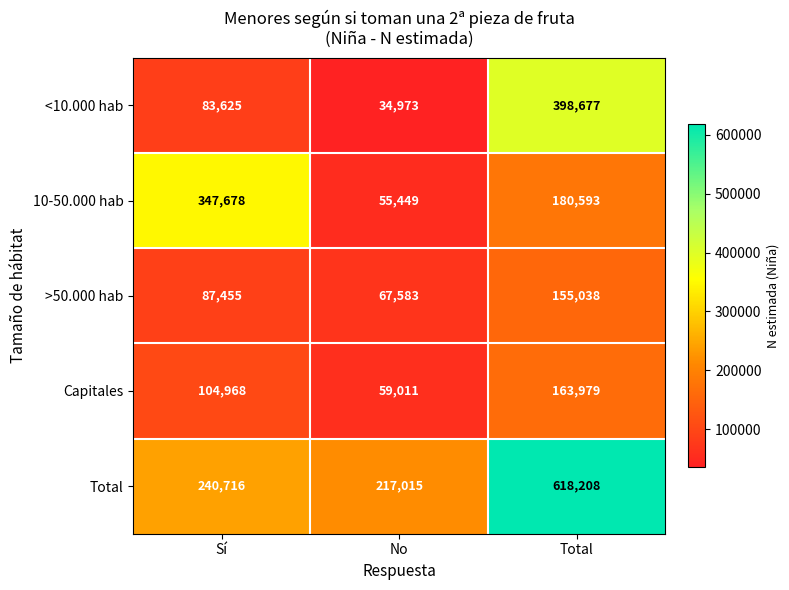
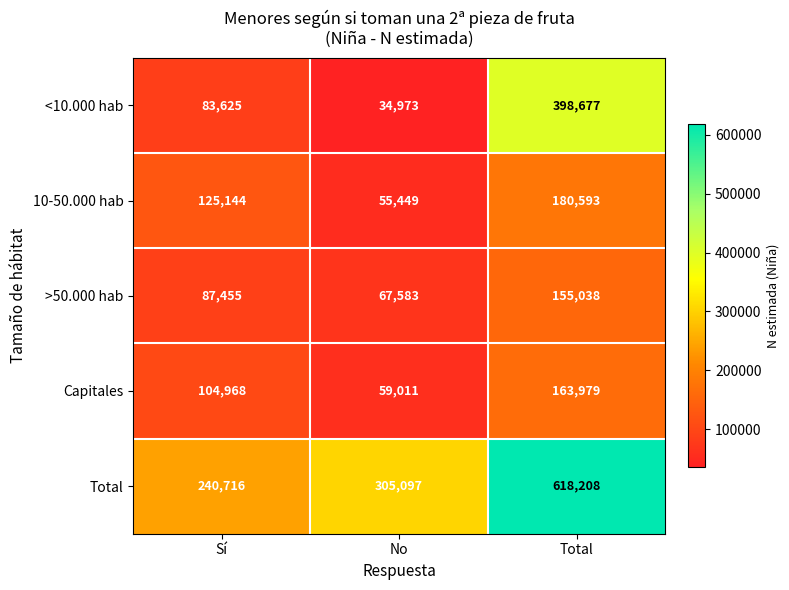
  {
    "<10.000 hab": {
      "Sí": "83,625",
      "No": "34,973",
      "Total": "398,677"
    },
    "10-50.000 hab": {
-     "Sí": "347,678",
+     "Sí": "125,144",
      "No": "55,449",
      "Total": "180,593"
    },
    ">50.000 hab": {
      "Sí": "87,455",
      "No": "67,583",
      "Total": "155,038"
    },
    "Capitales": {
      "Sí": "104,968",
      "No": "59,011",
      "Total": "163,979"
    },
    "Total": {
      "Sí": "240,716",
-     "No": "217,015",
+     "No": "305,097",
      "Total": "618,208"
    }
  }
